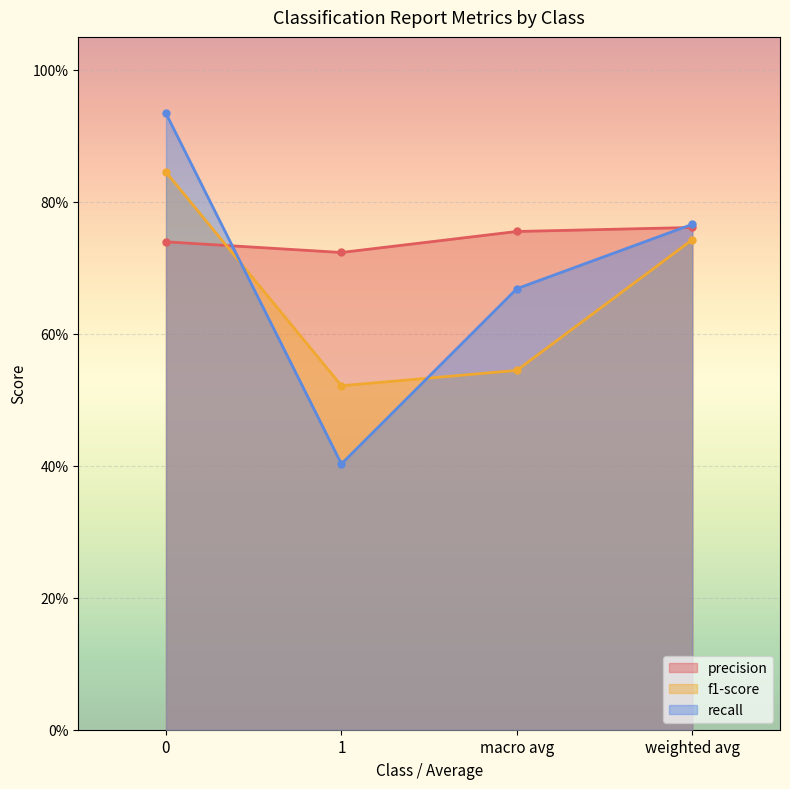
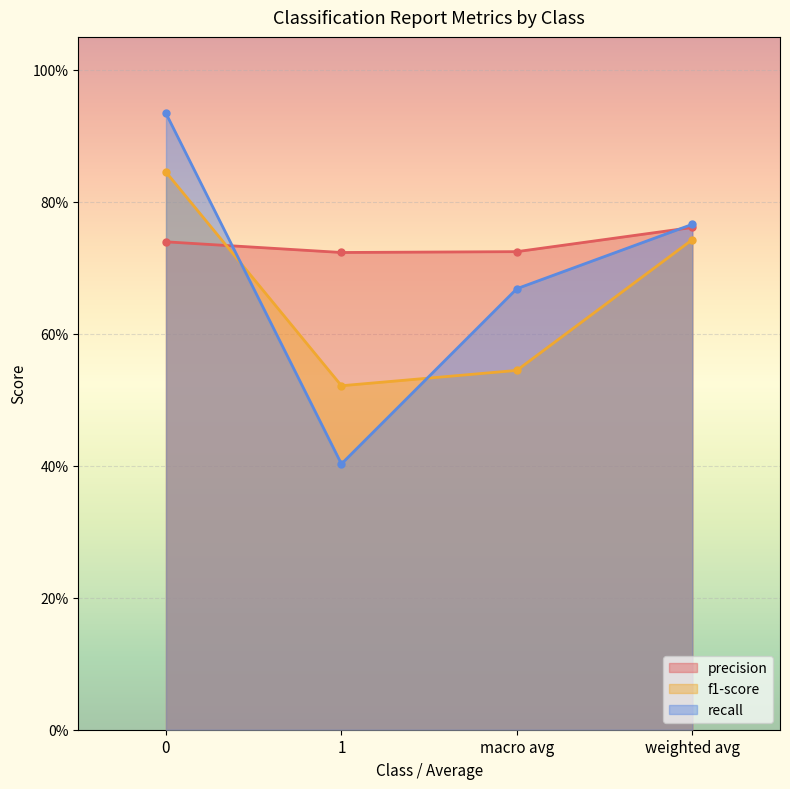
  {
    "precision": {
      "0": "74%",
      "1": "72%",
-     "macro avg": "76%",
+     "macro avg": "72%",
      "weighted avg": "76%"
    },
    "f1-score": {
      "0": "85%",
      "1": "52%",
      "macro avg": "54%",
      "weighted avg": "74%"
    },
    "recall": {
      "0": "93%",
      "1": "40%",
      "macro avg": "67%",
      "weighted avg": "77%"
    }
  }
